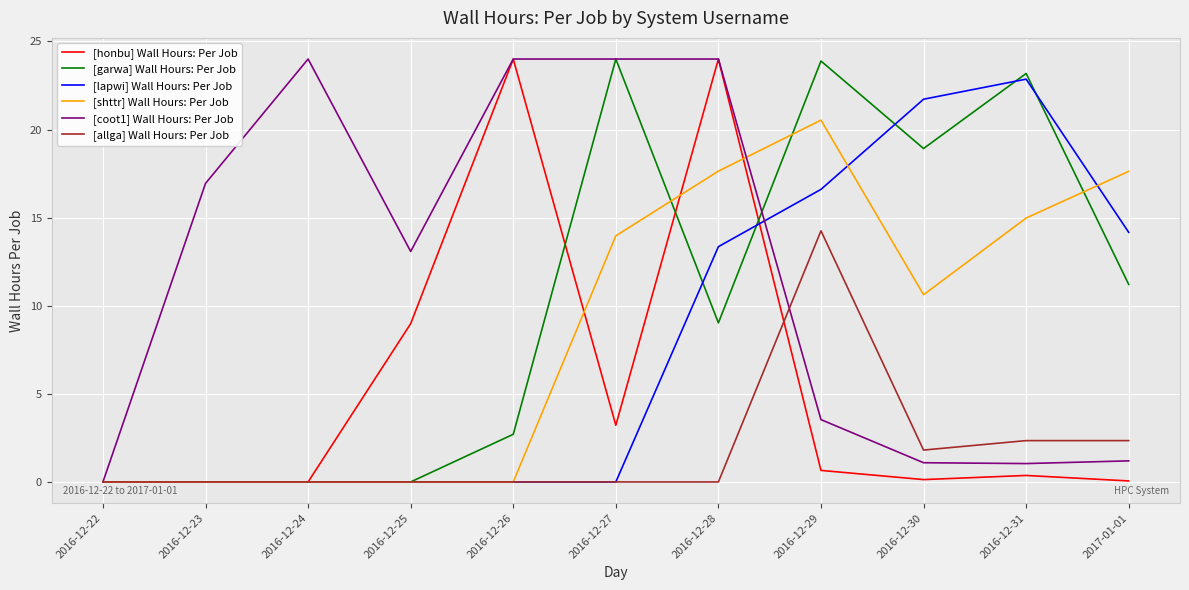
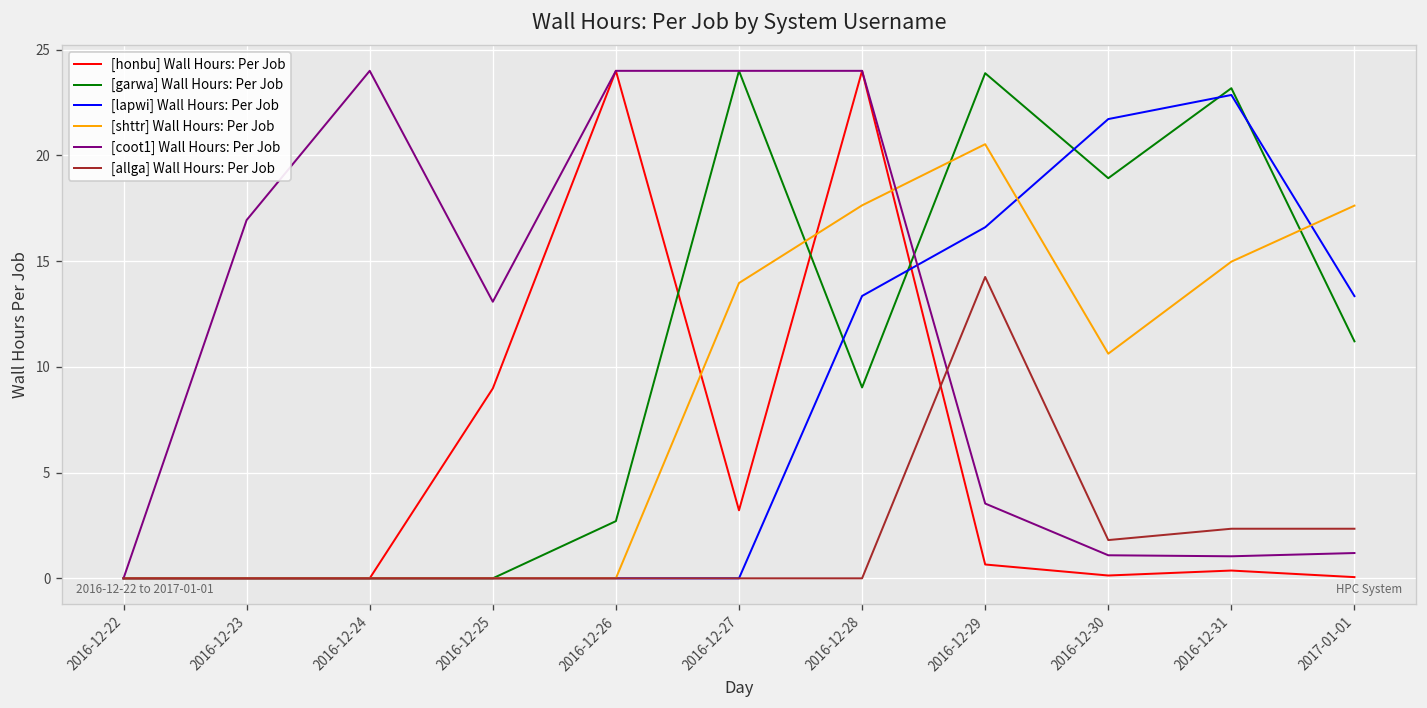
  {
    "[honbu] Wall Hours: Per Job": {
      "2016-12-25": 9.0,
      "2016-12-27": 3.2,
      "2016-12-29": 0.7,
      "2016-12-30": 0.1,
      "2016-12-31": 0.4,
      "2017-01-01": 0.1
    },
    "[garwa] Wall Hours: Per Job": {
      "2016-12-26": 2.7,
      "2016-12-28": 9.0,
      "2016-12-29": 23.9,
      "2016-12-30": 18.9,
      "2016-12-31": 23.2,
      "2017-01-01": 11.2
    },
    "[lapwi] Wall Hours: Per Job": {
      "2016-12-28": 13.4,
      "2016-12-29": 16.6,
      "2016-12-30": 21.7,
      "2016-12-31": 22.9,
-     "2017-01-01": 14.2
+     "2017-01-01": 13.3
    },
    "[shttr] Wall Hours: Per Job": {
      "2016-12-27": 14.0,
      "2016-12-28": 17.6,
      "2016-12-29": 20.5,
      "2016-12-30": 10.6,
      "2016-12-31": 15.0,
      "2017-01-01": 17.6
    },
    "[coot1] Wall Hours: Per Job": {
      "2016-12-23": 16.9,
      "2016-12-24": 24.0,
      "2016-12-25": 13.1,
      "2016-12-29": 3.5,
      "2016-12-30": 1.1,
      "2016-12-31": 1.0,
      "2017-01-01": 1.2
    },
    "[allga] Wall Hours: Per Job": {
      "2016-12-28": 0.0,
      "2016-12-29": 14.3,
      "2016-12-30": 1.8,
      "2016-12-31": 2.3,
      "2017-01-01": 2.3
    }
  }
